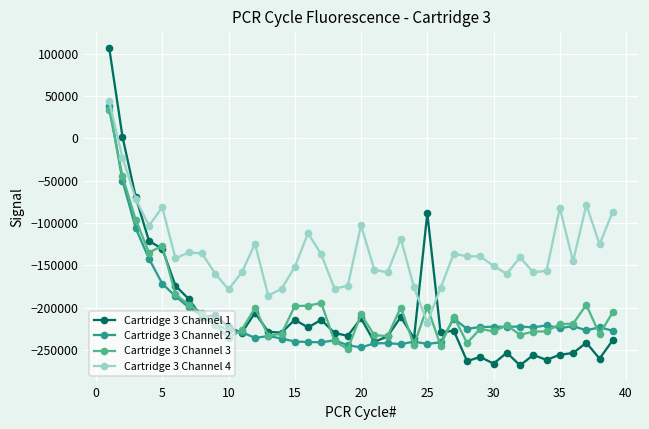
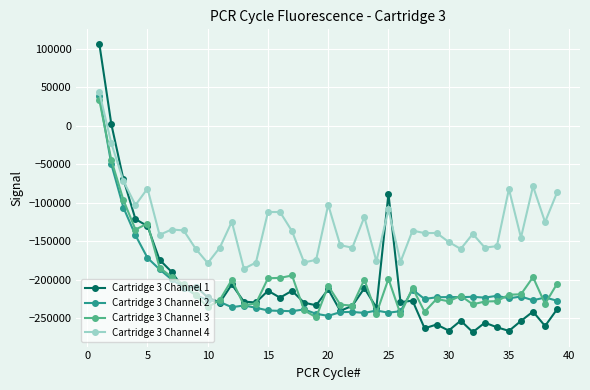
  {
    "Cartridge 3 Channel 1": {
      "15": -210000,
      "20": -210000,
      "25": -90000,
      "30": -270000,
-     "35": -260000
+     "35": -270000
    },
    "Cartridge 3 Channel 4": {
      "5": -80000,
      "10": -180000,
-     "15": -150000,
+     "15": -110000,
      "20": -100000,
-     "25": -220000,
+     "25": -110000,
      "30": -150000,
      "35": -80000
    }
  }
